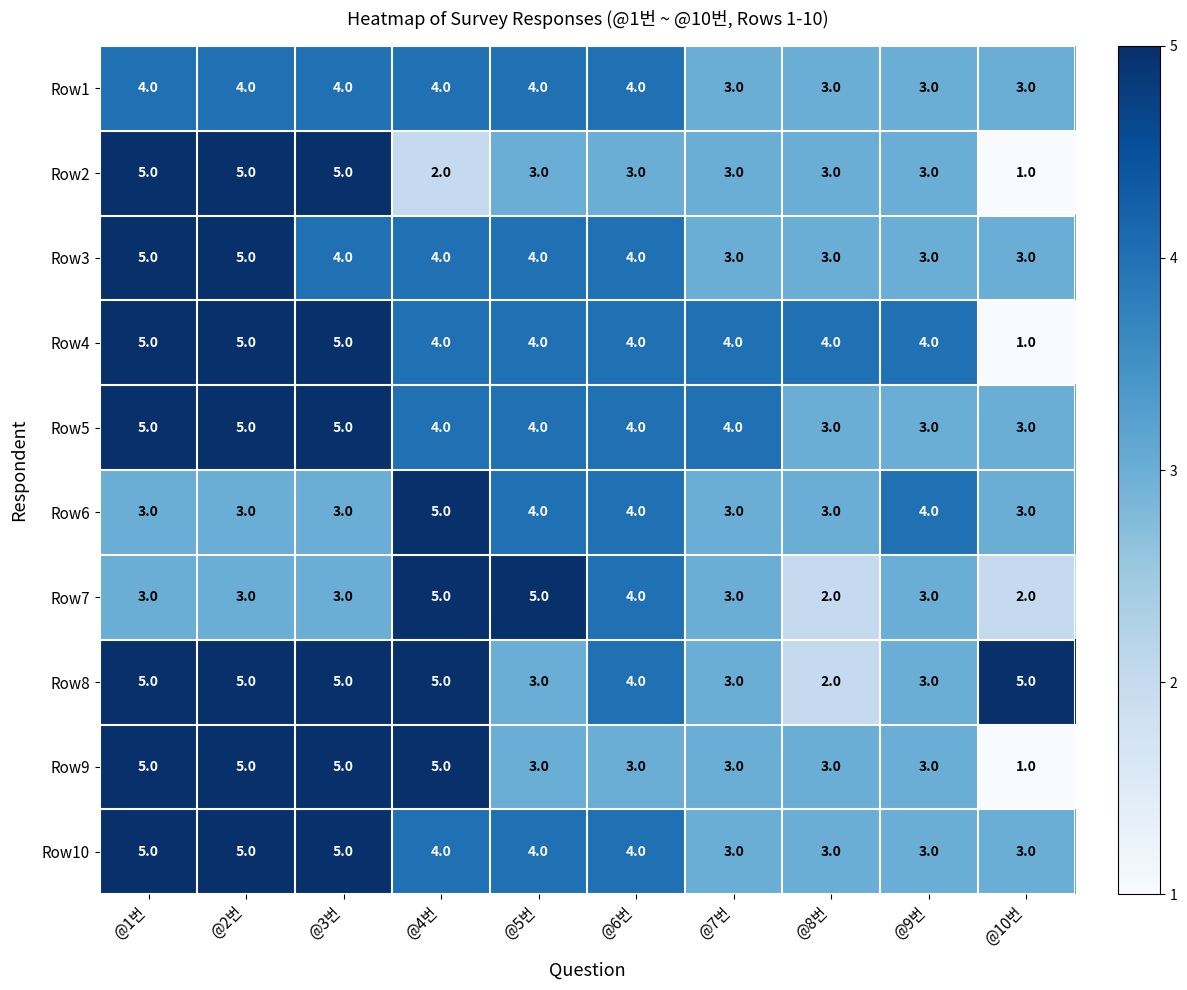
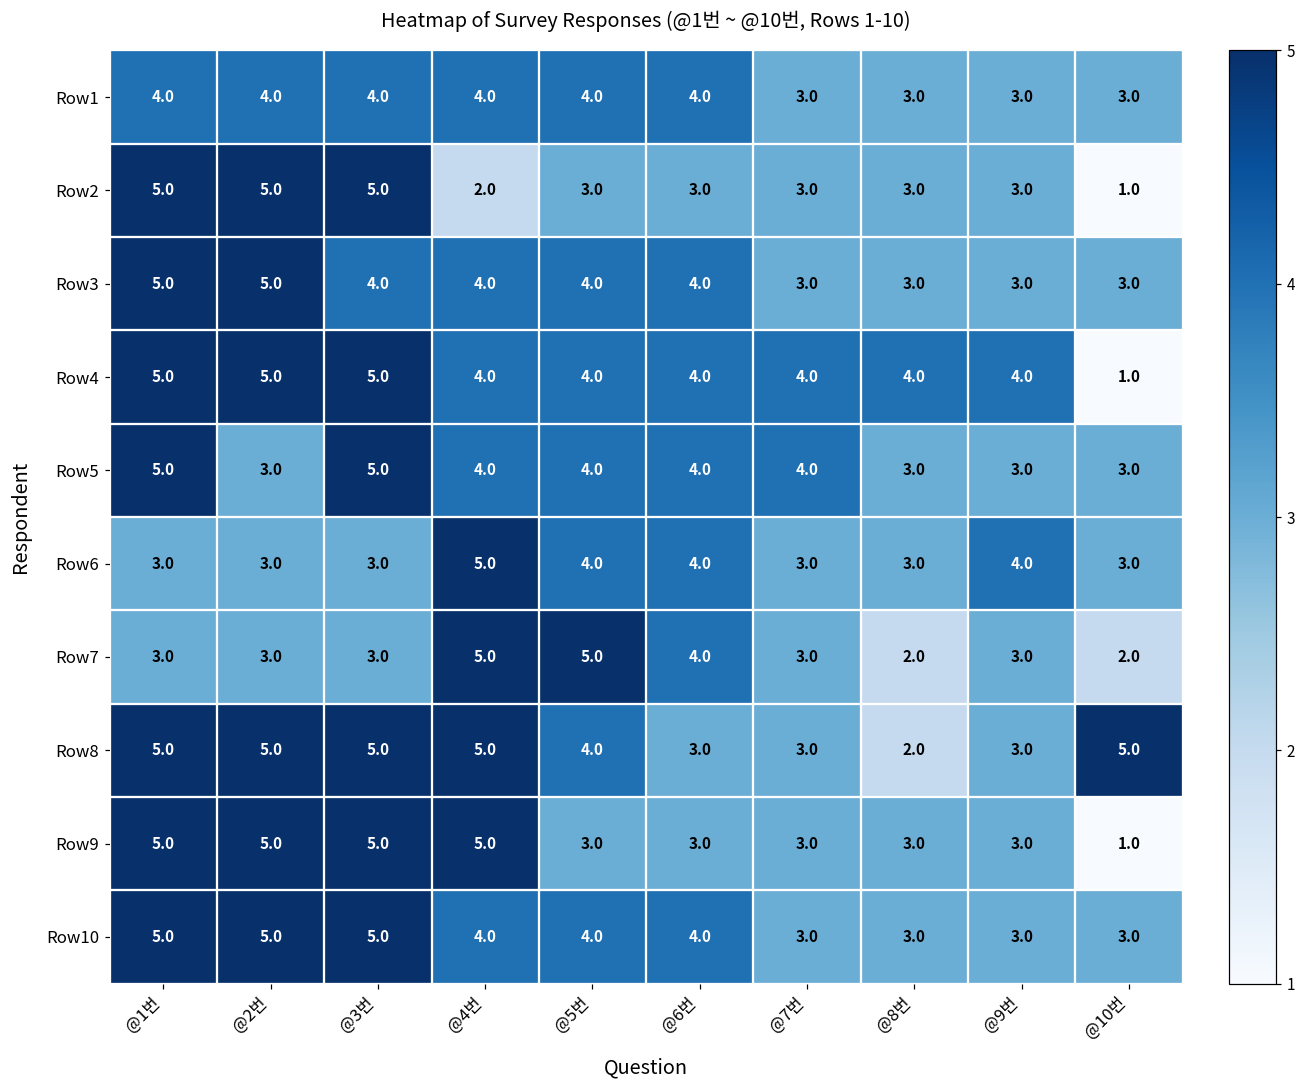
  {
    "Row1": {
      "@1번": 4.0,
      "@2번": 4.0,
      "@3번": 4.0,
      "@4번": 4.0,
      "@5번": 4.0,
      "@6번": 4.0,
      "@7번": 3.0,
      "@8번": 3.0,
      "@9번": 3.0,
      "@10번": 3.0
    },
    "Row2": {
      "@1번": 5.0,
      "@2번": 5.0,
      "@3번": 5.0,
      "@4번": 2.0,
      "@5번": 3.0,
      "@6번": 3.0,
      "@7번": 3.0,
      "@8번": 3.0,
      "@9번": 3.0,
      "@10번": 1.0
    },
    "Row3": {
      "@1번": 5.0,
      "@2번": 5.0,
      "@3번": 4.0,
      "@4번": 4.0,
      "@5번": 4.0,
      "@6번": 4.0,
      "@7번": 3.0,
      "@8번": 3.0,
      "@9번": 3.0,
      "@10번": 3.0
    },
    "Row4": {
      "@1번": 5.0,
      "@2번": 5.0,
      "@3번": 5.0,
      "@4번": 4.0,
      "@5번": 4.0,
      "@6번": 4.0,
      "@7번": 4.0,
      "@8번": 4.0,
      "@9번": 4.0,
      "@10번": 1.0
    },
    "Row5": {
      "@1번": 5.0,
-     "@2번": 5.0,
+     "@2번": 3.0,
      "@3번": 5.0,
      "@4번": 4.0,
      "@5번": 4.0,
      "@6번": 4.0,
      "@7번": 4.0,
      "@8번": 3.0,
      "@9번": 3.0,
      "@10번": 3.0
    },
    "Row6": {
      "@1번": 3.0,
      "@2번": 3.0,
      "@3번": 3.0,
      "@4번": 5.0,
      "@5번": 4.0,
      "@6번": 4.0,
      "@7번": 3.0,
      "@8번": 3.0,
      "@9번": 4.0,
      "@10번": 3.0
    },
    "Row7": {
      "@1번": 3.0,
      "@2번": 3.0,
      "@3번": 3.0,
      "@4번": 5.0,
      "@5번": 5.0,
      "@6번": 4.0,
      "@7번": 3.0,
      "@8번": 2.0,
      "@9번": 3.0,
      "@10번": 2.0
    },
    "Row8": {
      "@1번": 5.0,
      "@2번": 5.0,
      "@3번": 5.0,
      "@4번": 5.0,
-     "@5번": 3.0,
-     "@6번": 4.0,
+     "@5번": 4.0,
+     "@6번": 3.0,
      "@7번": 3.0,
      "@8번": 2.0,
      "@9번": 3.0,
      "@10번": 5.0
    },
    "Row9": {
      "@1번": 5.0,
      "@2번": 5.0,
      "@3번": 5.0,
      "@4번": 5.0,
      "@5번": 3.0,
      "@6번": 3.0,
      "@7번": 3.0,
      "@8번": 3.0,
      "@9번": 3.0,
      "@10번": 1.0
    },
    "Row10": {
      "@1번": 5.0,
      "@2번": 5.0,
      "@3번": 5.0,
      "@4번": 4.0,
      "@5번": 4.0,
      "@6번": 4.0,
      "@7번": 3.0,
      "@8번": 3.0,
      "@9번": 3.0,
      "@10번": 3.0
    }
  }
